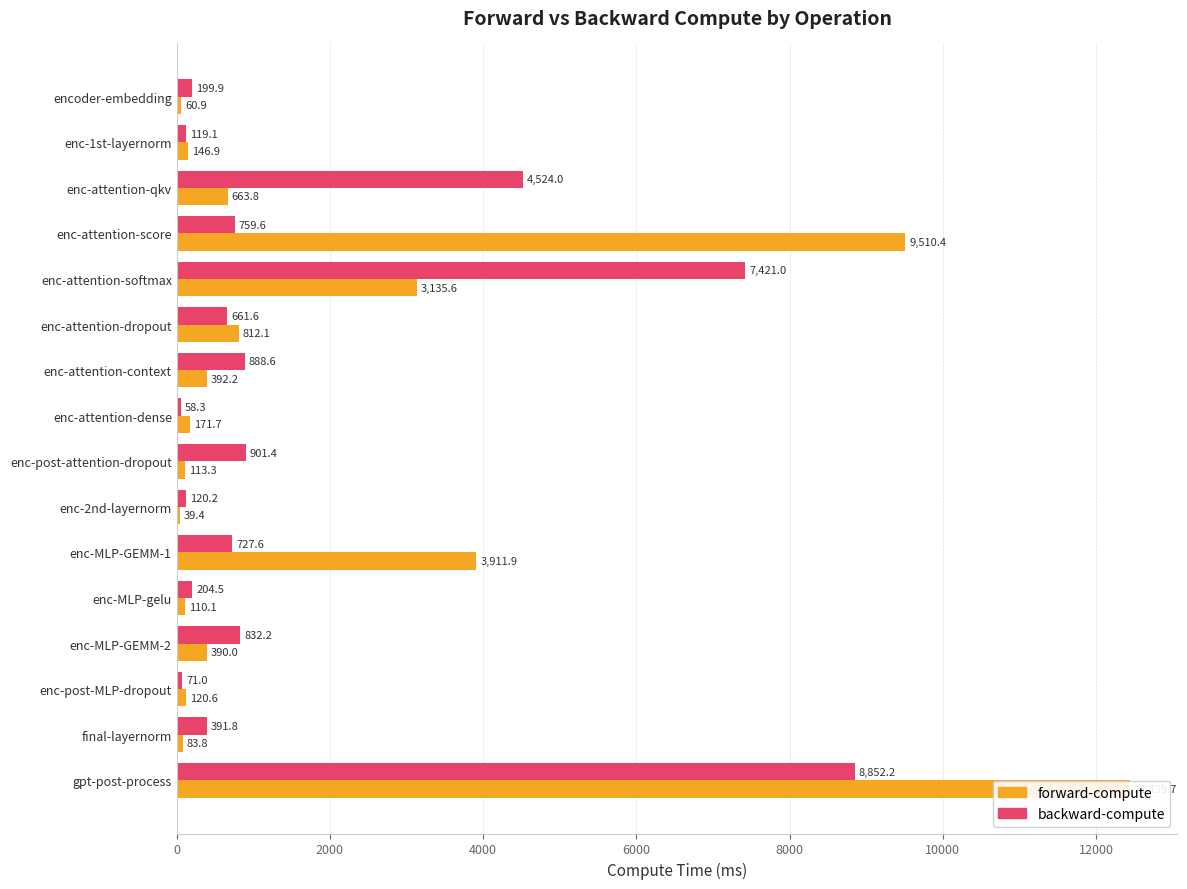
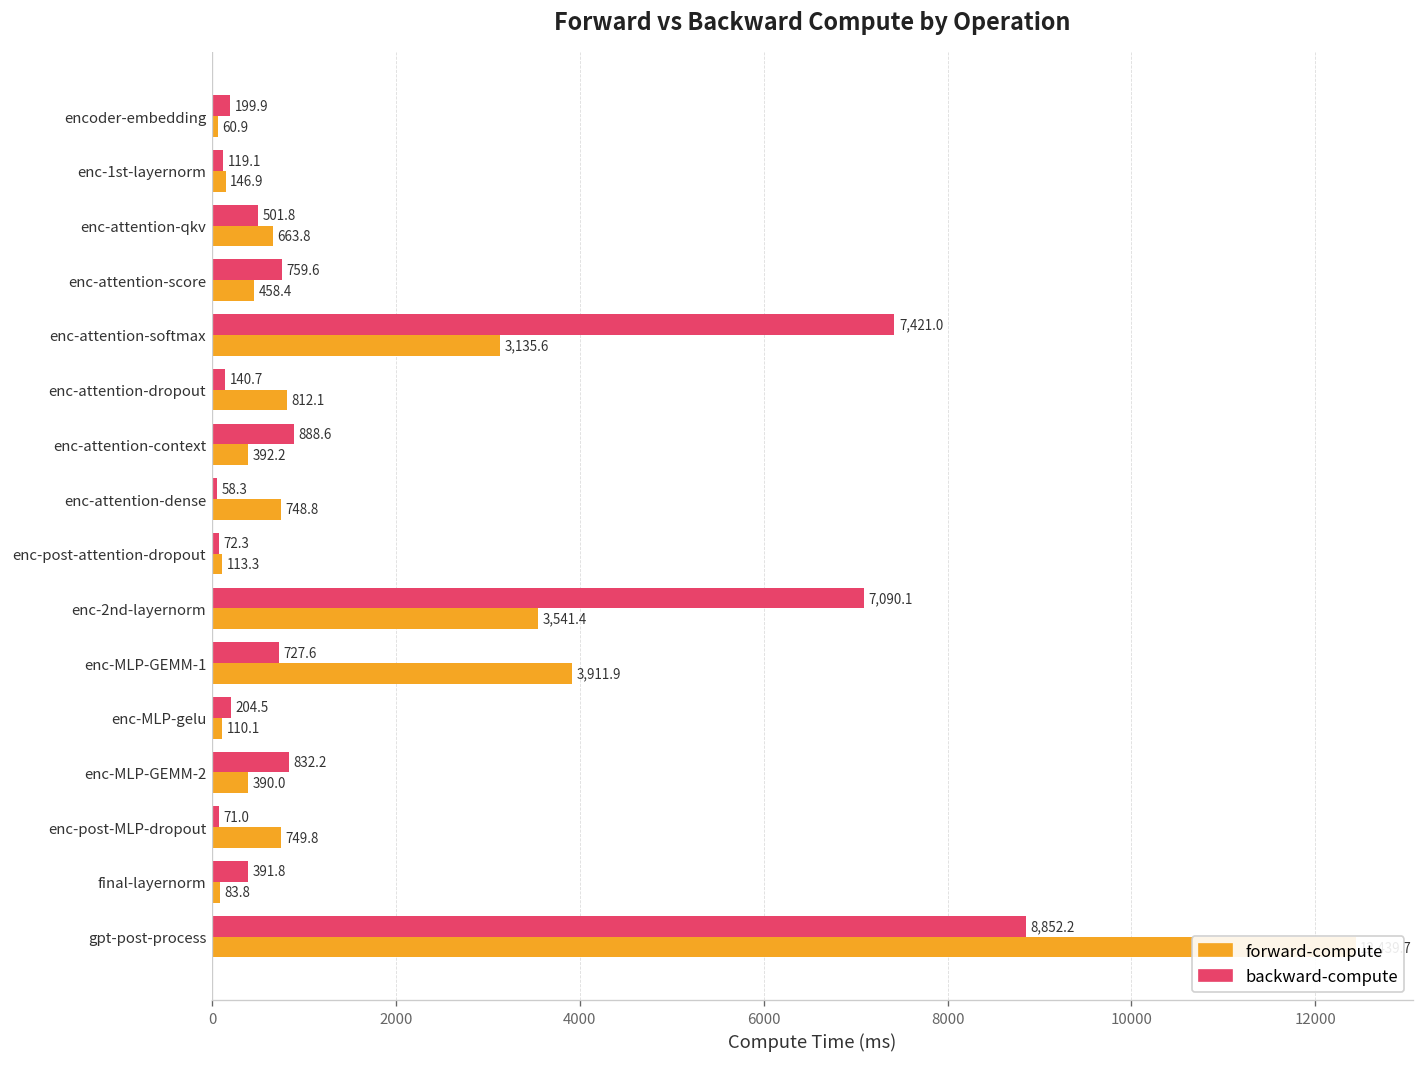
  {
    "forward-compute": {
      "encoder-embedding": "60.9",
      "enc-1st-layernorm": "146.9",
      "enc-attention-qkv": "663.8",
-     "enc-attention-score": "9,510.4",
+     "enc-attention-score": "458.4",
      "enc-attention-softmax": "3,135.6",
      "enc-attention-dropout": "812.1",
      "enc-attention-context": "392.2",
-     "enc-attention-dense": "171.7",
+     "enc-attention-dense": "748.8",
      "enc-post-attention-dropout": "113.3",
-     "enc-2nd-layernorm": "39.4",
+     "enc-2nd-layernorm": "3,541.4",
      "enc-MLP-GEMM-1": "3,911.9",
      "enc-MLP-gelu": "110.1",
      "enc-MLP-GEMM-2": "390.0",
-     "enc-post-MLP-dropout": "120.6",
+     "enc-post-MLP-dropout": "749.8",
      "final-layernorm": "83.8"
    },
    "backward-compute": {
      "encoder-embedding": "199.9",
      "enc-1st-layernorm": "119.1",
-     "enc-attention-qkv": "4,524.0",
+     "enc-attention-qkv": "501.8",
      "enc-attention-score": "759.6",
      "enc-attention-softmax": "7,421.0",
-     "enc-attention-dropout": "661.6",
+     "enc-attention-dropout": "140.7",
      "enc-attention-context": "888.6",
      "enc-attention-dense": "58.3",
-     "enc-post-attention-dropout": "901.4",
-     "enc-2nd-layernorm": "120.2",
+     "enc-post-attention-dropout": "72.3",
+     "enc-2nd-layernorm": "7,090.1",
      "enc-MLP-GEMM-1": "727.6",
      "enc-MLP-gelu": "204.5",
      "enc-MLP-GEMM-2": "832.2",
      "enc-post-MLP-dropout": "71.0",
      "final-layernorm": "391.8",
      "gpt-post-process": "8,852.2"
    }
  }
